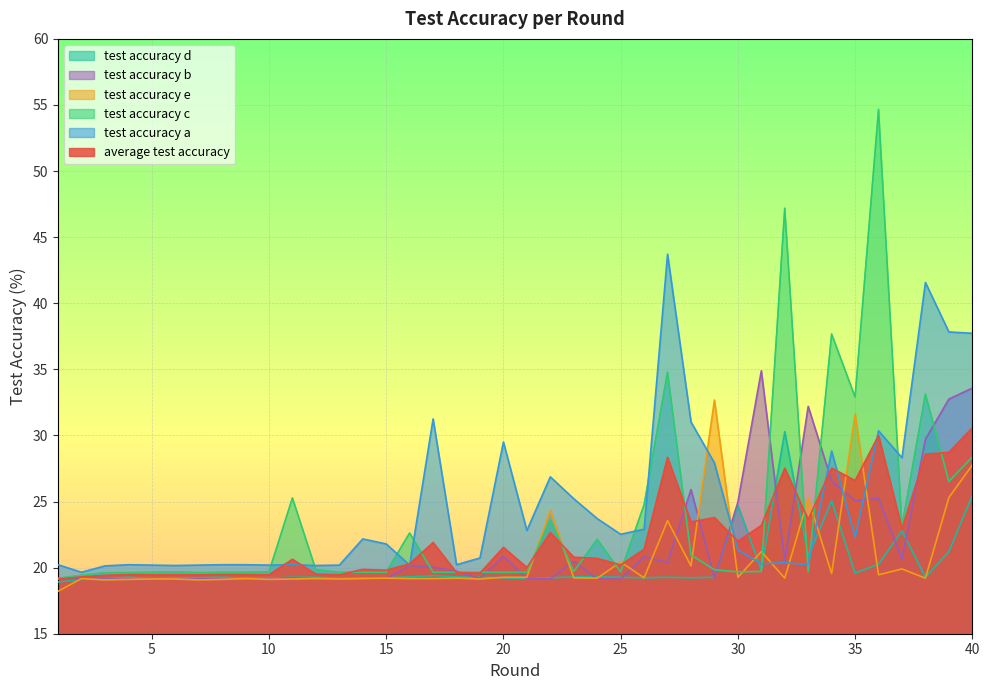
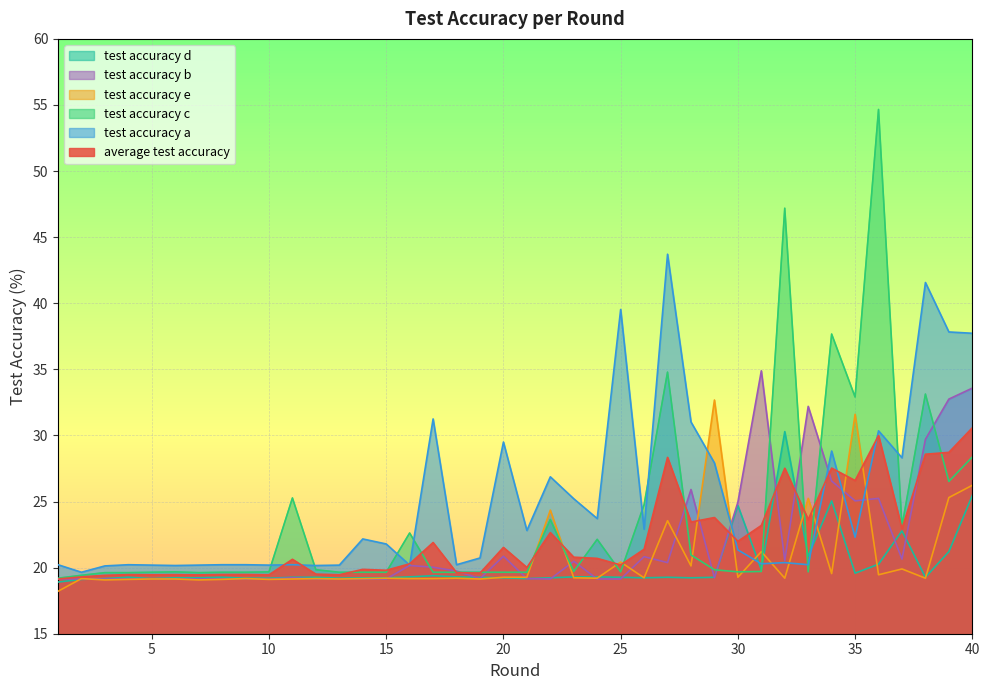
  {
    "test accuracy b": {
      "20": 20.9,
      "30": 25.0,
      "35": 25.1,
      "40": 33.6
    },
    "test accuracy e": {
      "25": 20.4,
      "30": 19.3,
      "35": 31.6,
-     "40": 27.8
+     "40": 26.2
    },
    "test accuracy a": {
      "5": 20.2,
      "10": 20.2,
      "15": 21.8,
      "20": 29.5,
-     "25": 22.5,
+     "25": 39.5,
      "30": 21.3,
      "35": 22.3,
      "40": 37.7
    },
    "average test accuracy": {
      "10": 19.5,
      "20": 21.5,
      "25": 20.2,
      "30": 22.0,
      "35": 26.6,
      "40": 30.6
    }
  }
